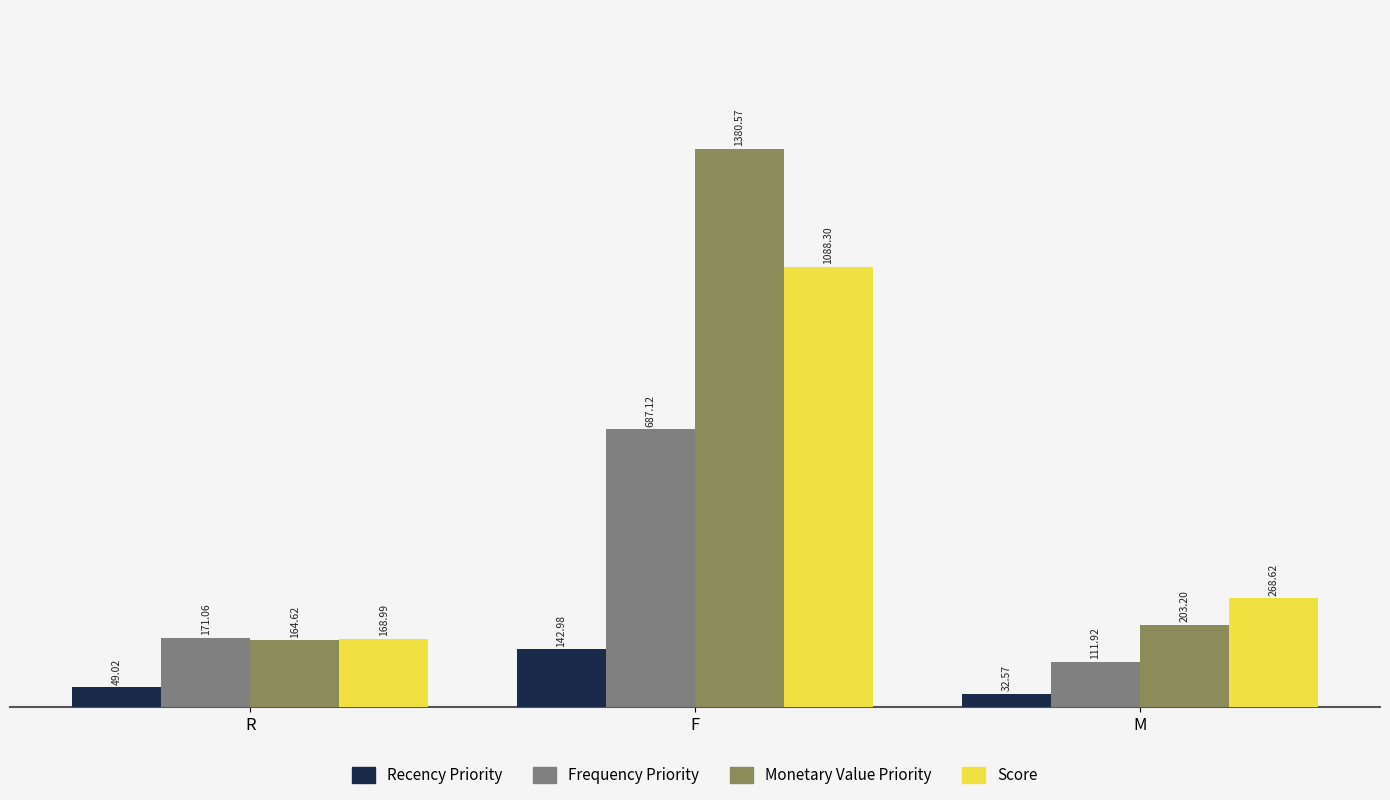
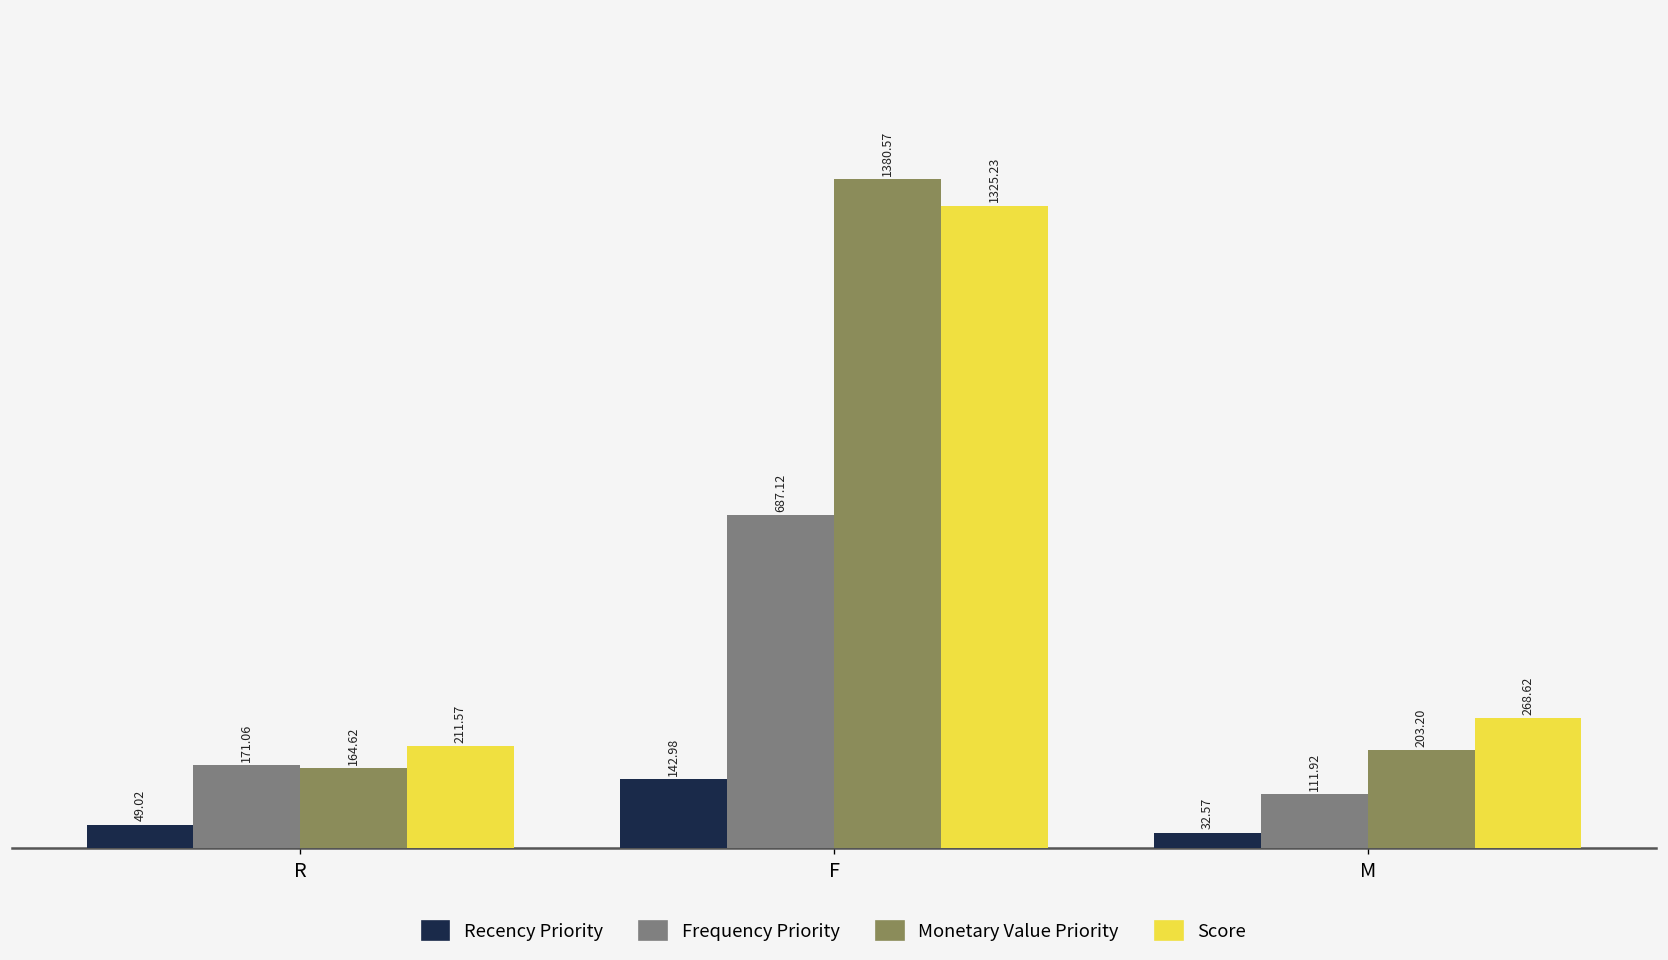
  {
    "Recency Priority": {
      "R": 49.02,
      "F": 142.98,
      "M": 32.57
    },
    "Score": {
-     "R": 168.99,
-     "F": 1088.30,
+     "R": 211.57,
+     "F": 1325.23,
      "M": 268.62
    }
  }
